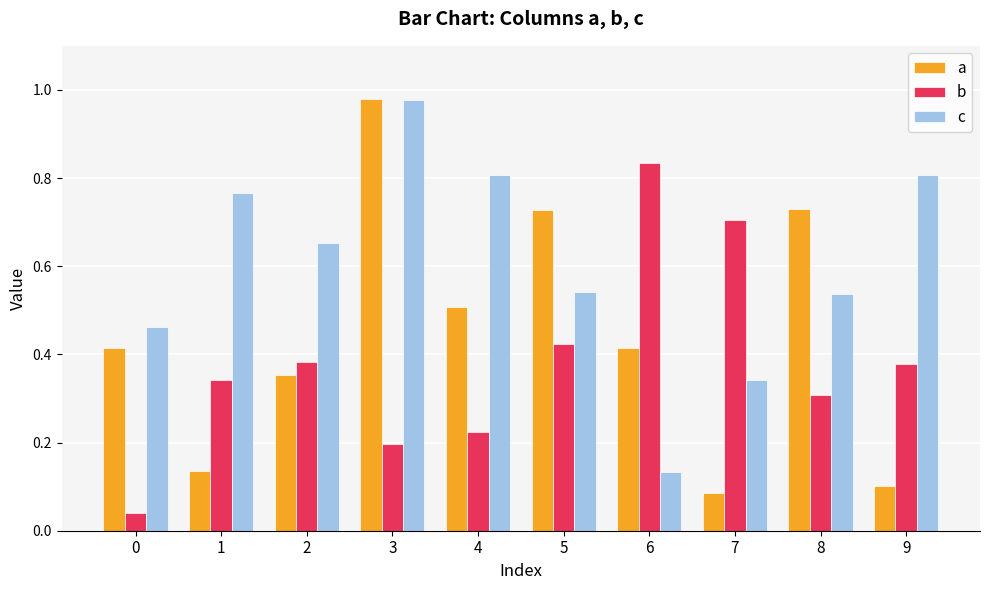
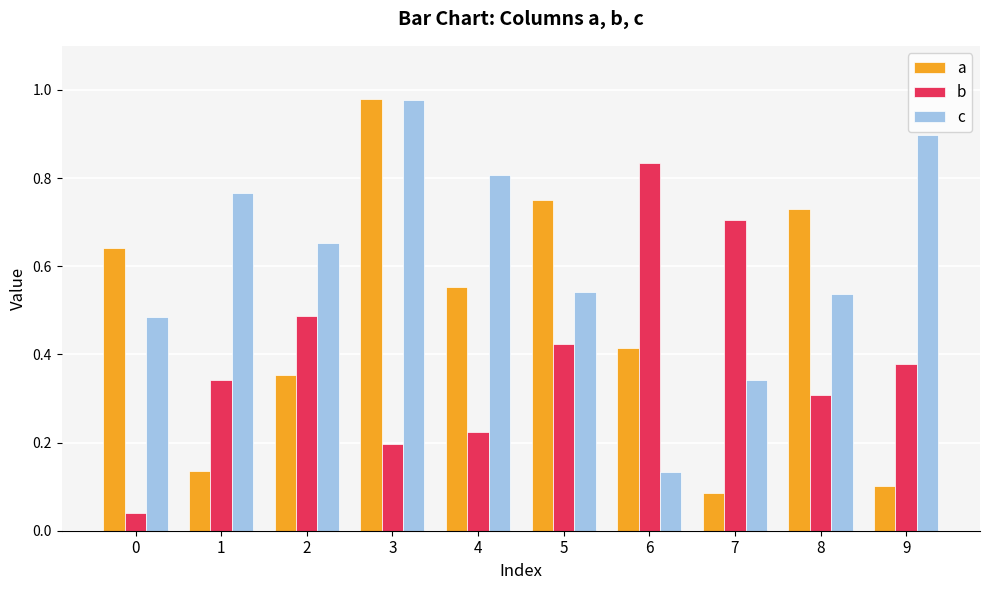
  {
    "a": {
-     "0": 0.41,
+     "0": 0.64,
      "1": 0.14,
      "2": 0.35,
      "3": 0.98,
-     "4": 0.51,
-     "5": 0.73,
+     "4": 0.55,
+     "5": 0.75,
      "6": 0.41,
      "7": 0.09,
      "8": 0.73,
      "9": 0.10
    },
    "b": {
      "0": 0.04,
      "1": 0.34,
-     "2": 0.38,
+     "2": 0.49,
      "3": 0.20,
      "4": 0.22,
      "5": 0.42,
      "6": 0.83,
      "7": 0.71,
      "8": 0.31,
      "9": 0.38
    },
    "c": {
-     "0": 0.46,
+     "0": 0.48,
      "1": 0.77,
      "2": 0.65,
      "3": 0.98,
      "4": 0.81,
      "5": 0.54,
      "6": 0.13,
      "7": 0.34,
      "8": 0.54,
-     "9": 0.81
+     "9": 0.90
    }
  }
